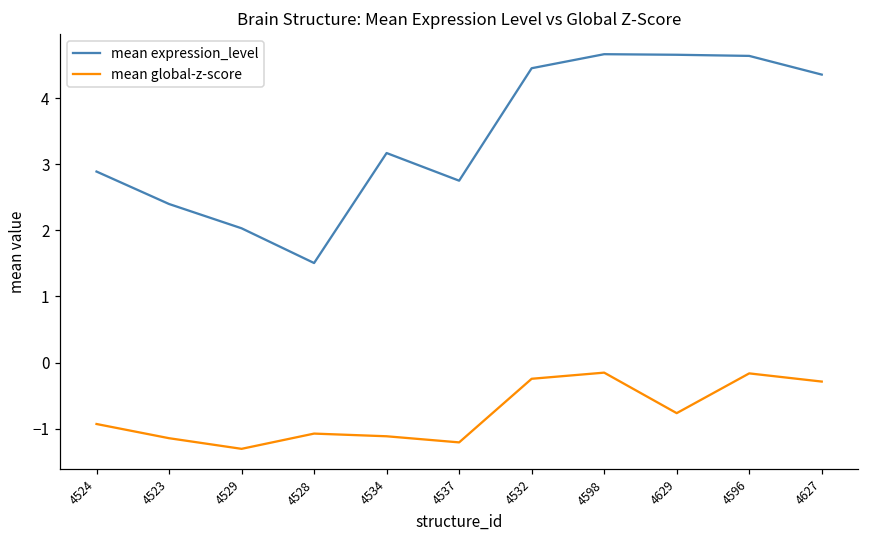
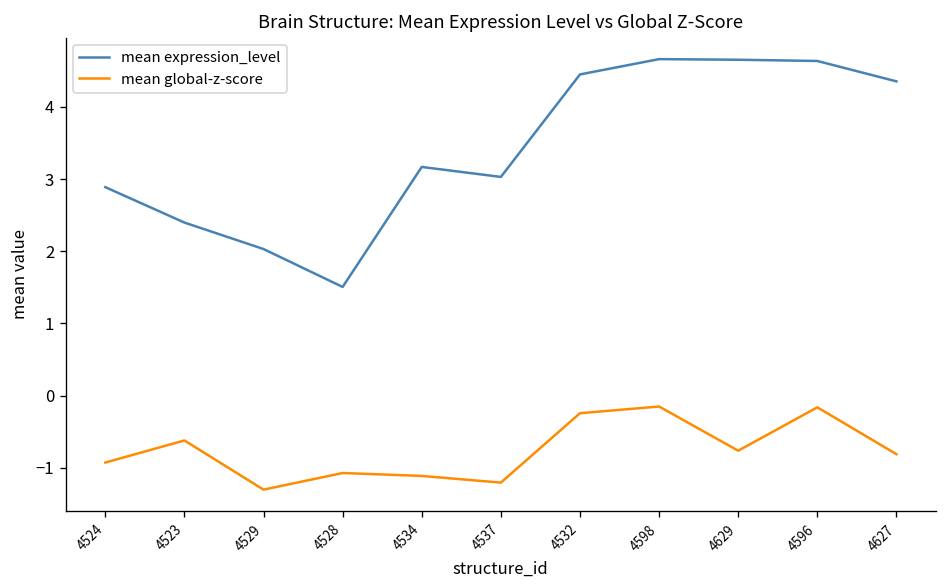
  {
    "mean expression_level": {
      "4524": 2.9,
      "4523": 2.4,
      "4529": 2.0,
      "4528": 1.5,
      "4534": 3.2,
-     "4537": 2.8,
+     "4537": 3.0,
      "4532": 4.5,
      "4598": 4.7,
      "4629": 4.7,
      "4596": 4.6,
      "4627": 4.4
    },
    "mean global-z-score": {
      "4524": -0.9,
-     "4523": -1.1,
+     "4523": -0.6,
      "4529": -1.3,
      "4528": -1.1,
      "4534": -1.1,
      "4537": -1.2,
      "4532": -0.2,
      "4598": -0.2,
      "4629": -0.8,
      "4596": -0.2,
-     "4627": -0.3
+     "4627": -0.8
    }
  }
